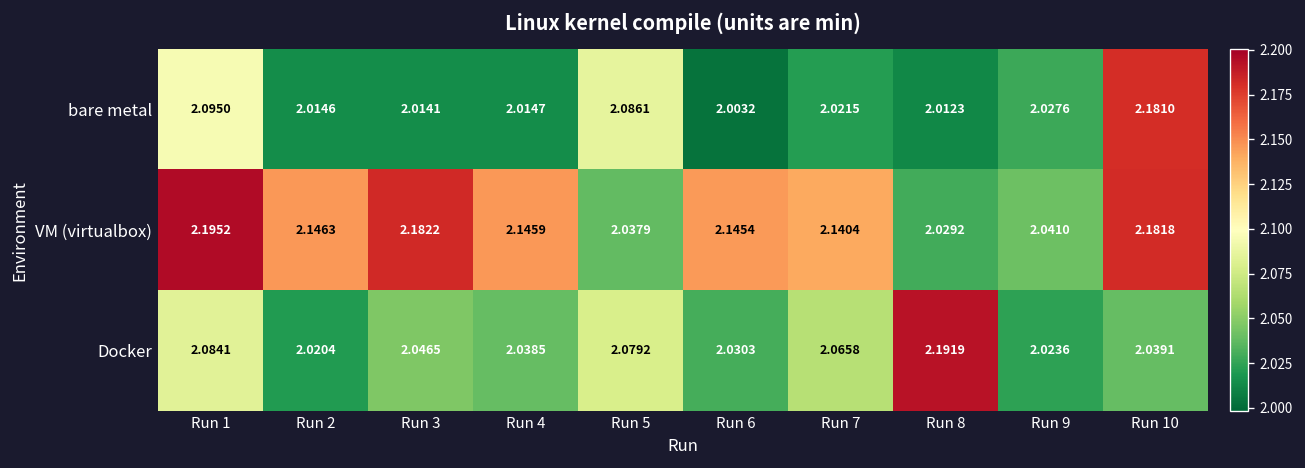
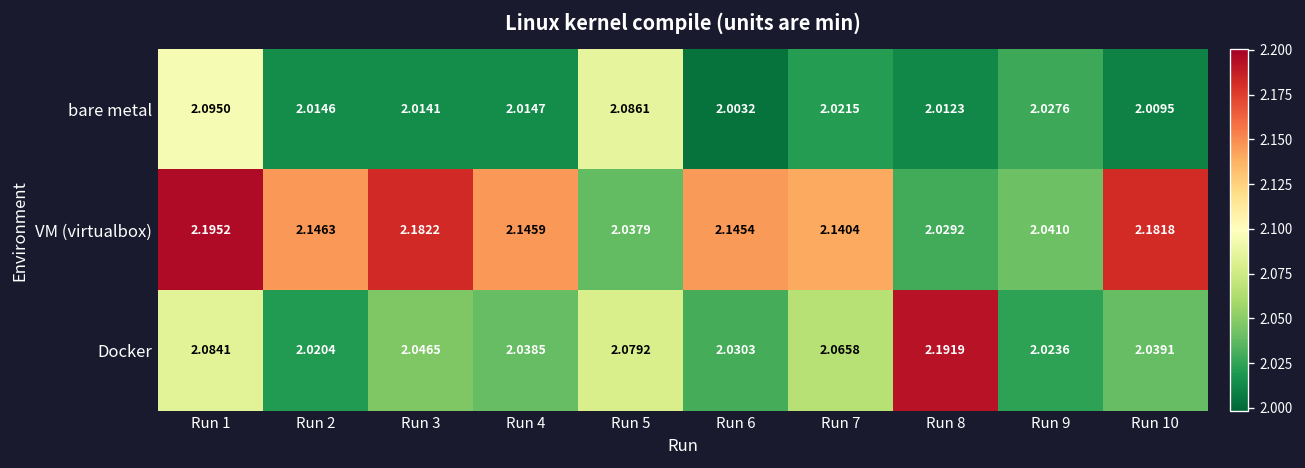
  {
    "bare metal": {
      "Run 1": 2.0950,
      "Run 2": 2.0146,
      "Run 3": 2.0141,
      "Run 4": 2.0147,
      "Run 5": 2.0861,
      "Run 6": 2.0032,
      "Run 7": 2.0215,
      "Run 8": 2.0123,
      "Run 9": 2.0276,
-     "Run 10": 2.1810
+     "Run 10": 2.0095
    },
    "VM (virtualbox)": {
      "Run 1": 2.1952,
      "Run 2": 2.1463,
      "Run 3": 2.1822,
      "Run 4": 2.1459,
      "Run 5": 2.0379,
      "Run 6": 2.1454,
      "Run 7": 2.1404,
      "Run 8": 2.0292,
      "Run 9": 2.0410,
      "Run 10": 2.1818
    },
    "Docker": {
      "Run 1": 2.0841,
      "Run 2": 2.0204,
      "Run 3": 2.0465,
      "Run 4": 2.0385,
      "Run 5": 2.0792,
      "Run 6": 2.0303,
      "Run 7": 2.0658,
      "Run 8": 2.1919,
      "Run 9": 2.0236,
      "Run 10": 2.0391
    }
  }
